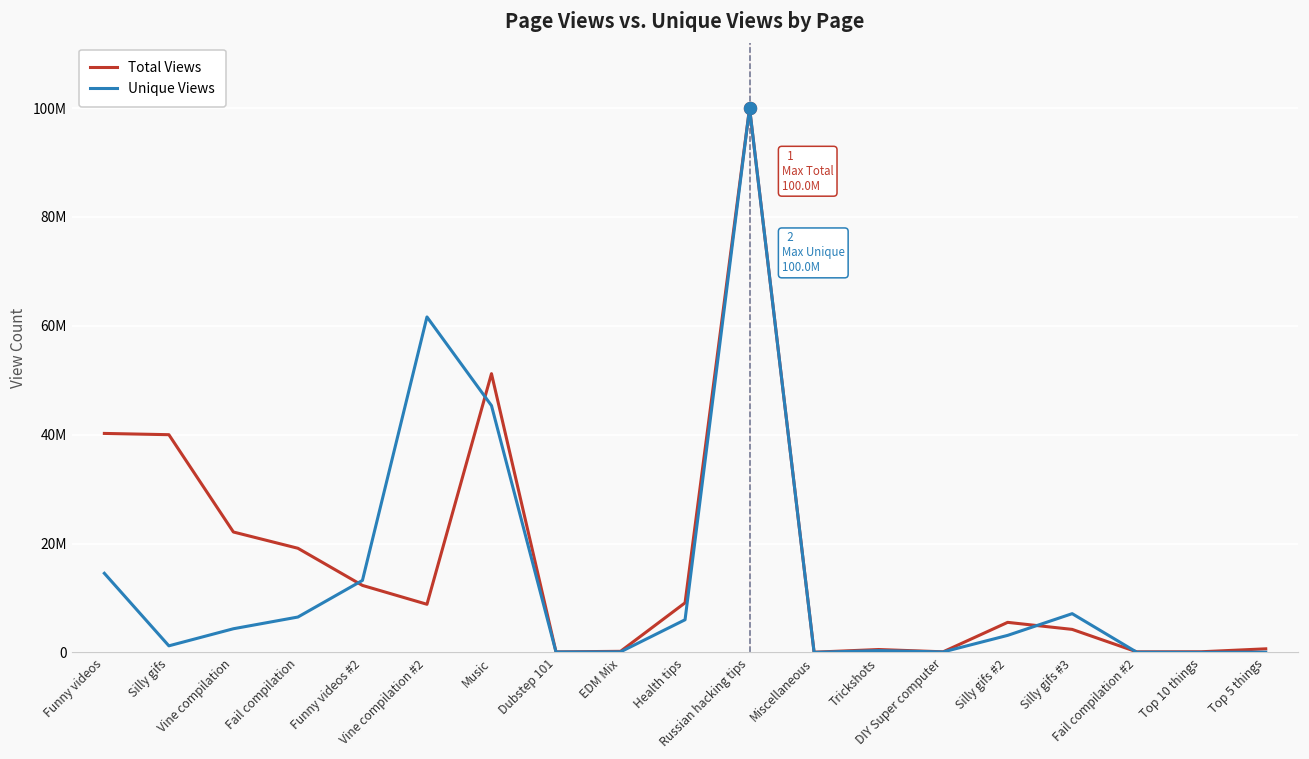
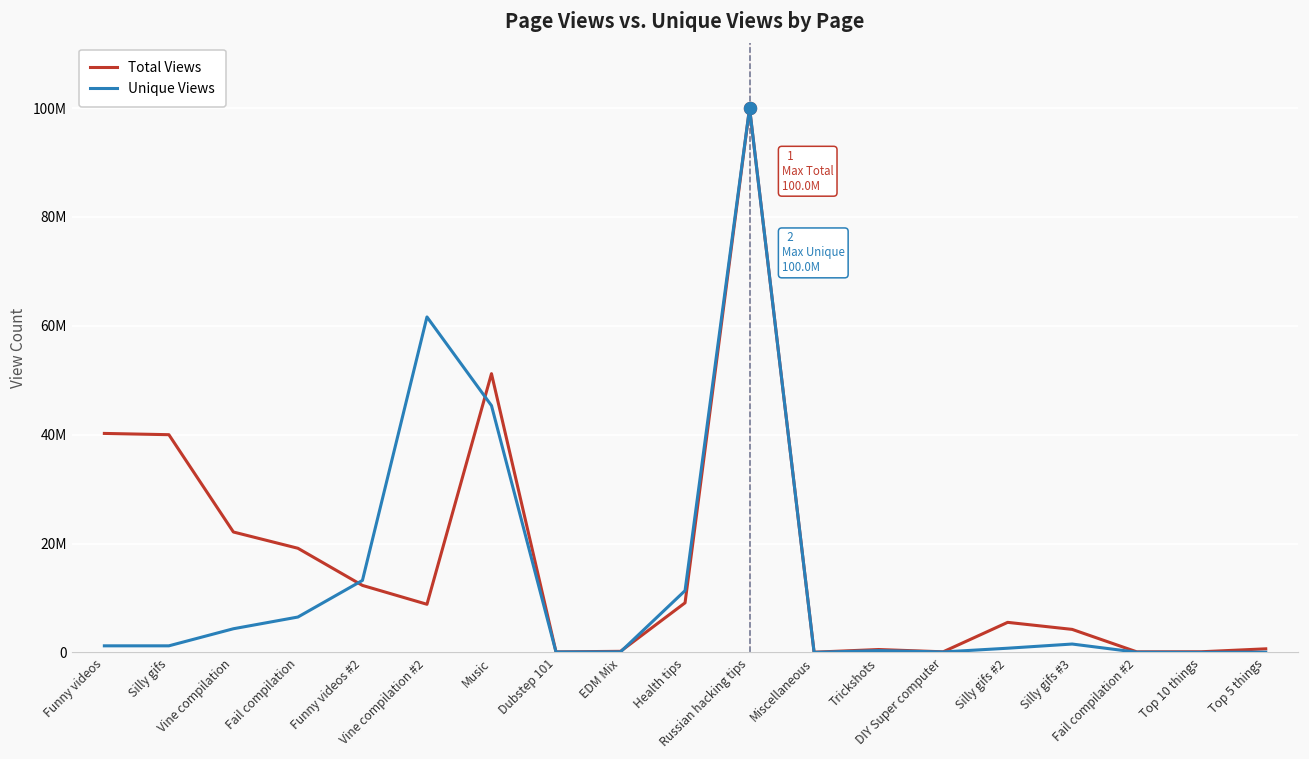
  {
    "Unique Views": {
-     "Funny videos": 15000000,
+     "Funny videos": 1000000,
      "Silly gifs": 1000000,
      "Vine compilation": 4000000,
      "Fail compilation": 7000000,
      "Funny videos #2": 13000000,
      "Vine compilation #2": 62000000,
      "Music": 45000000,
-     "Health tips": 6000000,
-     "Silly gifs #2": 3000000,
-     "Silly gifs #3": 7000000,
+     "Health tips": 11000000,
+     "Silly gifs #2": 1000000,
+     "Silly gifs #3": 2000000,
      "Top 5 things": 0
    }
  }
